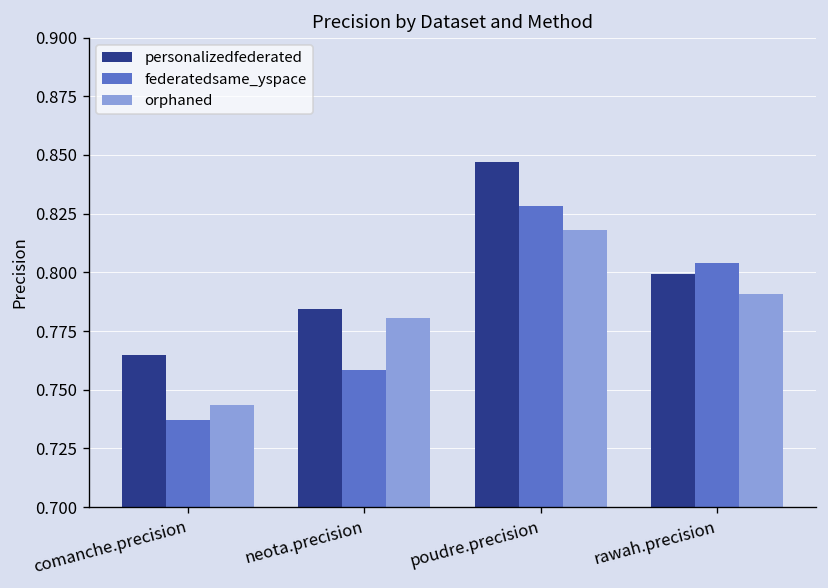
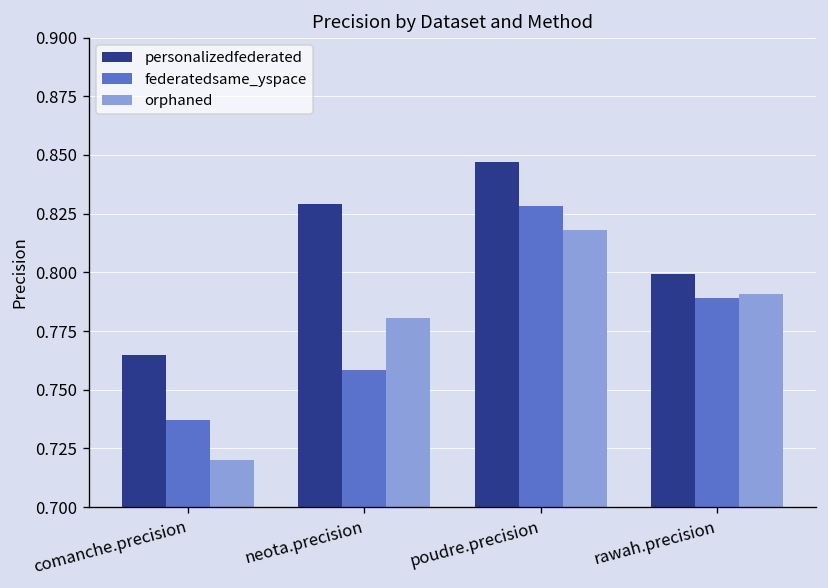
  {
    "personalizedfederated": {
      "comanche.precision": 0.765,
-     "neota.precision": 0.784,
+     "neota.precision": 0.829,
      "poudre.precision": 0.847,
      "rawah.precision": 0.799
    },
    "federatedsame_yspace": {
      "comanche.precision": 0.737,
      "neota.precision": 0.758,
      "poudre.precision": 0.828,
-     "rawah.precision": 0.804
+     "rawah.precision": 0.789
    },
    "orphaned": {
-     "comanche.precision": 0.743,
+     "comanche.precision": 0.720,
      "neota.precision": 0.781,
      "poudre.precision": 0.818,
      "rawah.precision": 0.791
    }
  }
